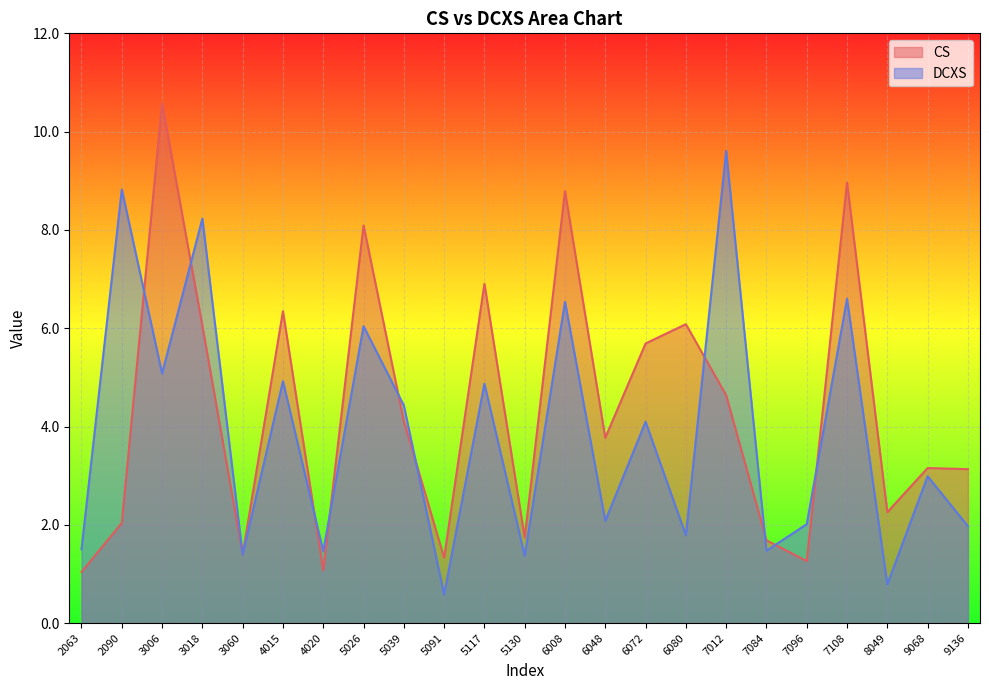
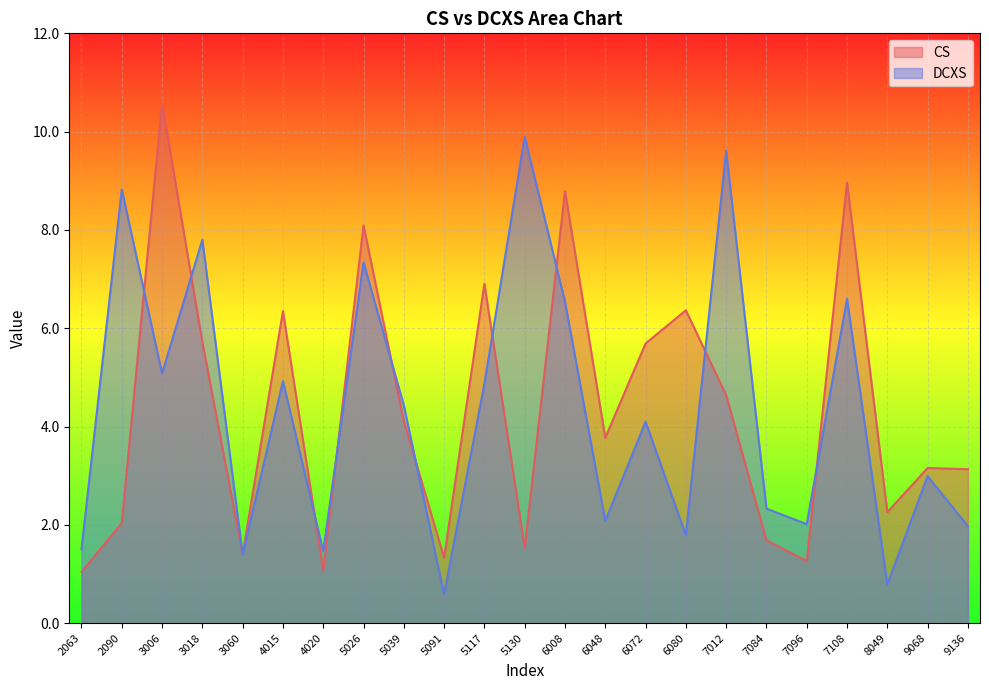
  {
    "CS": {
      "2063": 1.0,
      "2090": 2.0,
      "3006": 10.6,
-     "3018": 6.0,
+     "3018": 5.7,
      "4015": 6.3,
      "4020": 1.1,
      "5026": 8.1,
      "5039": 4.1,
      "5091": 1.3,
      "5117": 6.9,
-     "5130": 1.7,
+     "5130": 1.5,
      "6008": 8.8,
      "6048": 3.8,
      "6072": 5.7,
-     "6080": 6.1,
+     "6080": 6.4,
      "7012": 4.6,
      "7084": 1.7,
      "7096": 1.3,
      "7108": 9.0,
      "8049": 2.3,
      "9068": 3.2,
      "9136": 3.1
    },
    "DCXS": {
      "2063": 1.5,
      "2090": 8.8,
      "3006": 5.1,
-     "3018": 8.2,
+     "3018": 7.8,
      "4015": 4.9,
      "4020": 1.5,
-     "5026": 6.0,
+     "5026": 7.3,
      "5039": 4.4,
      "5091": 0.6,
      "5117": 4.9,
-     "5130": 1.4,
+     "5130": 9.9,
      "6008": 6.5,
      "6048": 2.1,
      "6072": 4.1,
      "6080": 1.8,
      "7012": 9.6,
-     "7084": 1.5,
+     "7084": 2.3,
      "7096": 2.0,
      "7108": 6.6,
      "8049": 0.8,
      "9068": 3.0,
      "9136": 2.0
    }
  }
